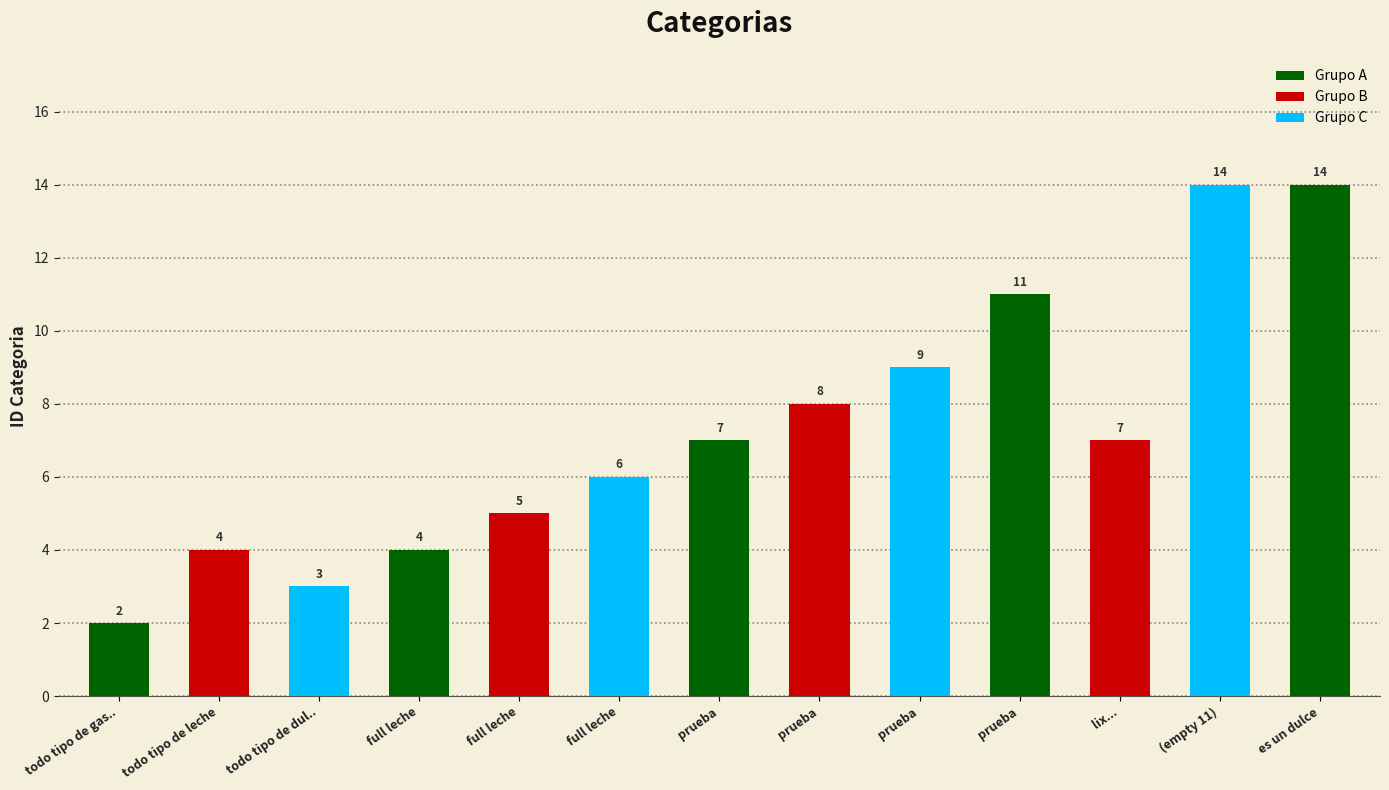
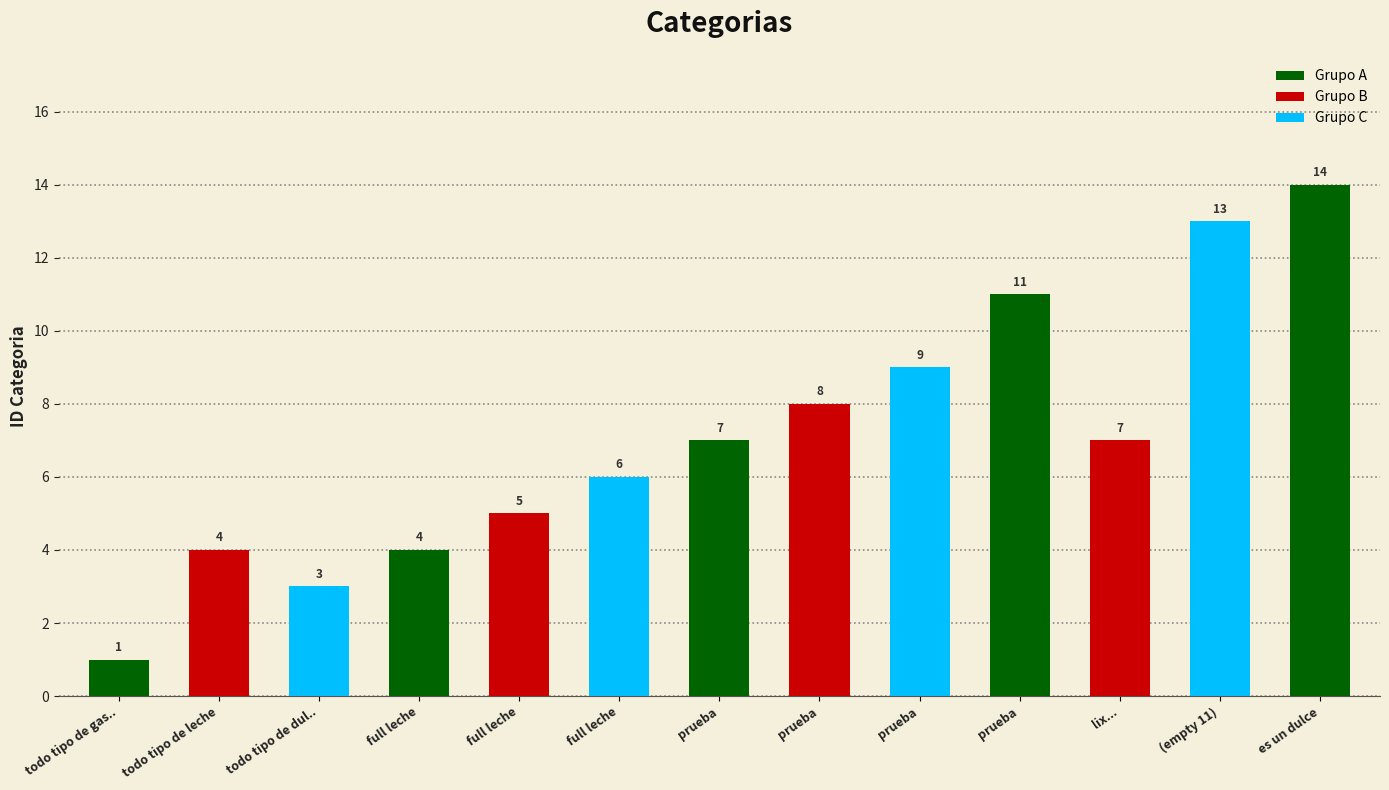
  {
-   "todo tipo de gas..": 2,
+   "todo tipo de gas..": 1,
    "todo tipo de leche": 4,
    "todo tipo de dul..": 3,
    "lix...": 7,
-   "(empty 11)": 14,
+   "(empty 11)": 13,
    "es un dulce": 14
  }
